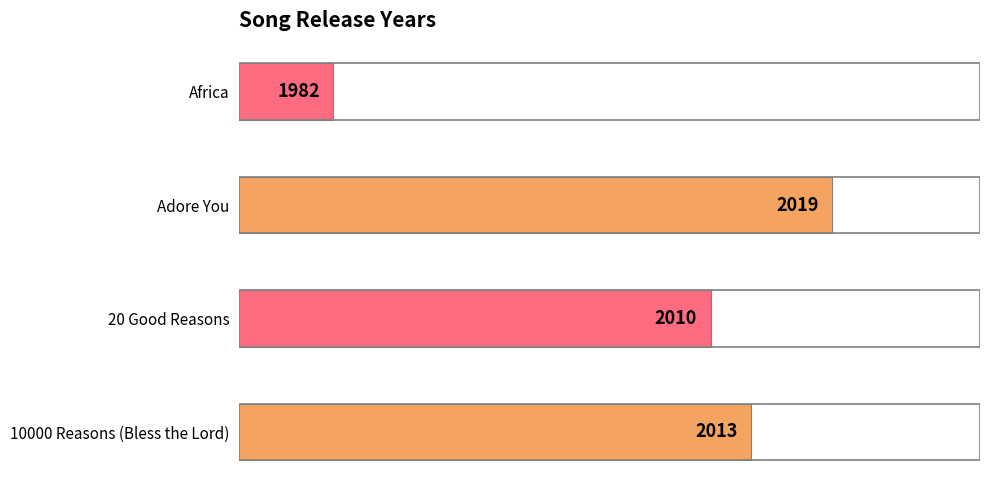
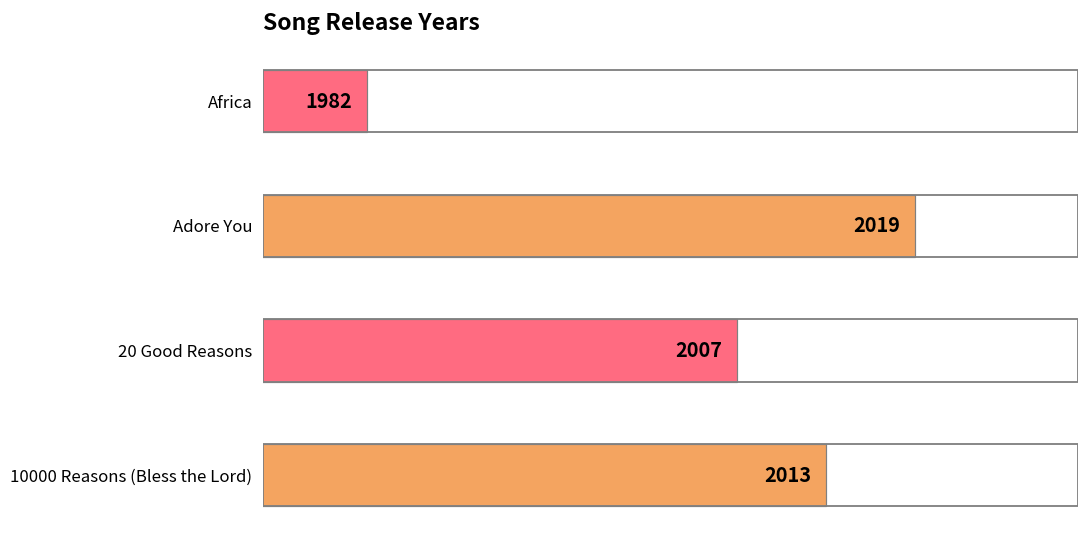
  {
    "Africa": 1982,
    "Adore You": 2019,
-   "20 Good Reasons": 2010,
+   "20 Good Reasons": 2007,
    "10000 Reasons (Bless the Lord)": 2013
  }
